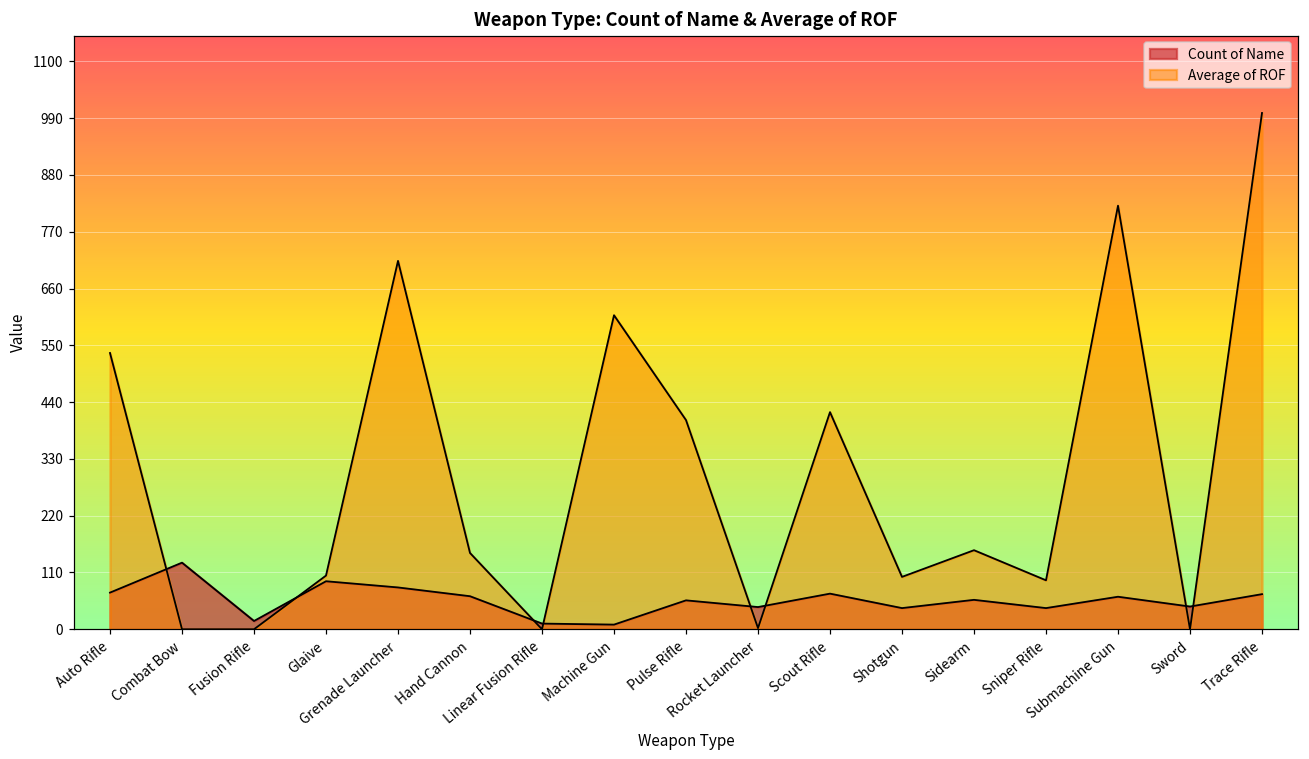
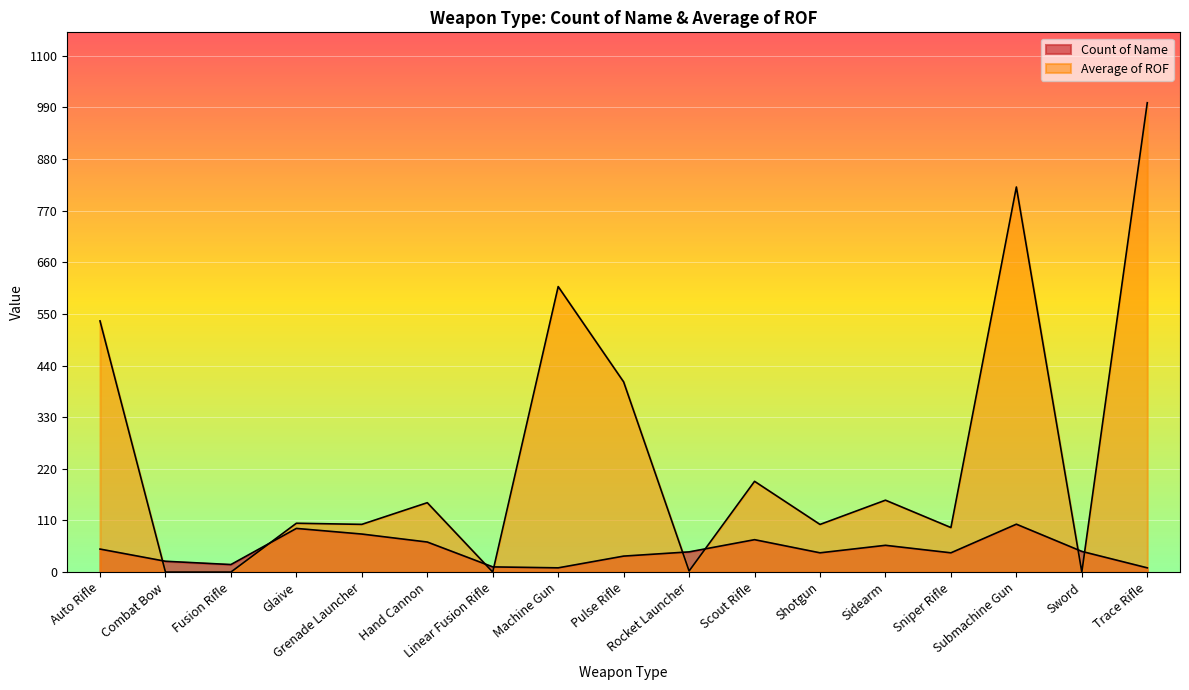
  {
    "Count of Name": {
-     "Auto Rifle": 70,
-     "Combat Bow": 130,
+     "Auto Rifle": 50,
+     "Combat Bow": 20,
      "Fusion Rifle": 20,
      "Glaive": 90,
      "Grenade Launcher": 80,
      "Hand Cannon": 60,
      "Linear Fusion Rifle": 10,
      "Machine Gun": 10,
-     "Pulse Rifle": 60,
+     "Pulse Rifle": 30,
      "Rocket Launcher": 40,
      "Scout Rifle": 70,
      "Shotgun": 40,
      "Sidearm": 60,
      "Sniper Rifle": 40,
-     "Submachine Gun": 60,
+     "Submachine Gun": 100,
      "Sword": 40,
-     "Trace Rifle": 70
+     "Trace Rifle": 10
    },
    "Average of ROF": {
      "Auto Rifle": 540,
      "Combat Bow": 0,
      "Fusion Rifle": 0,
      "Glaive": 100,
-     "Grenade Launcher": 710,
+     "Grenade Launcher": 100,
      "Hand Cannon": 150,
      "Linear Fusion Rifle": 0,
      "Machine Gun": 610,
      "Pulse Rifle": 410,
      "Rocket Launcher": 0,
-     "Scout Rifle": 420,
+     "Scout Rifle": 190,
      "Shotgun": 100,
      "Sidearm": 150,
      "Sniper Rifle": 90,
      "Submachine Gun": 820,
      "Sword": 0,
      "Trace Rifle": 1000
    }
  }
